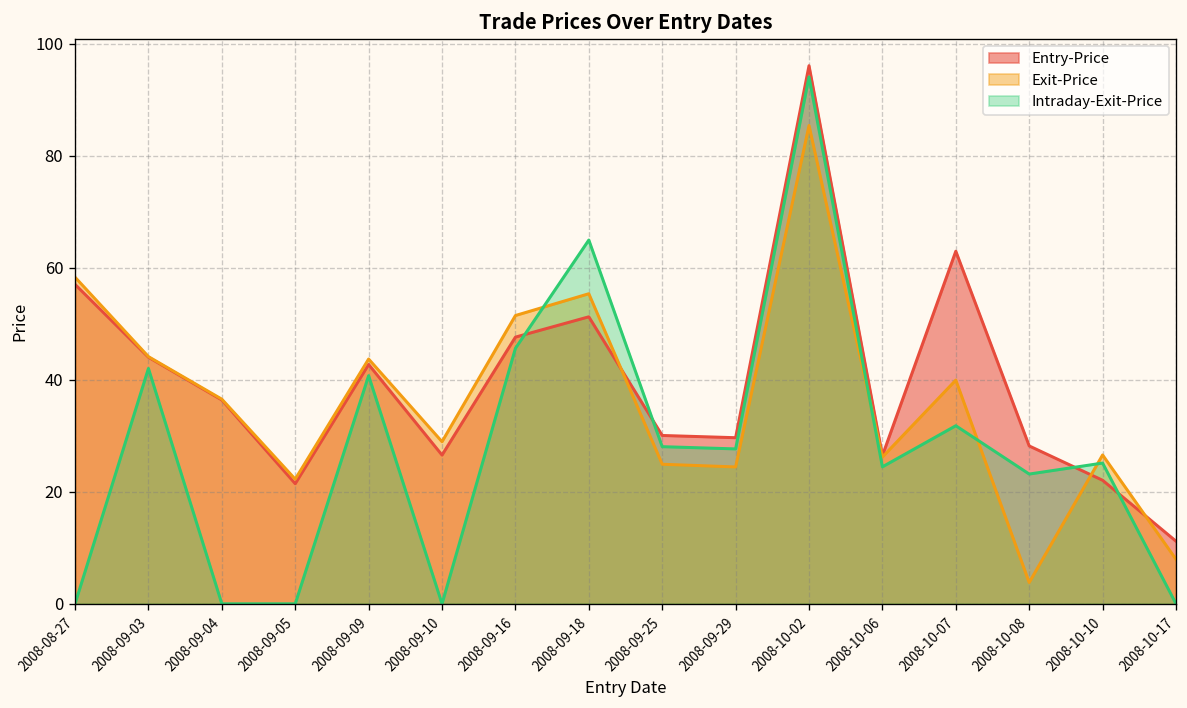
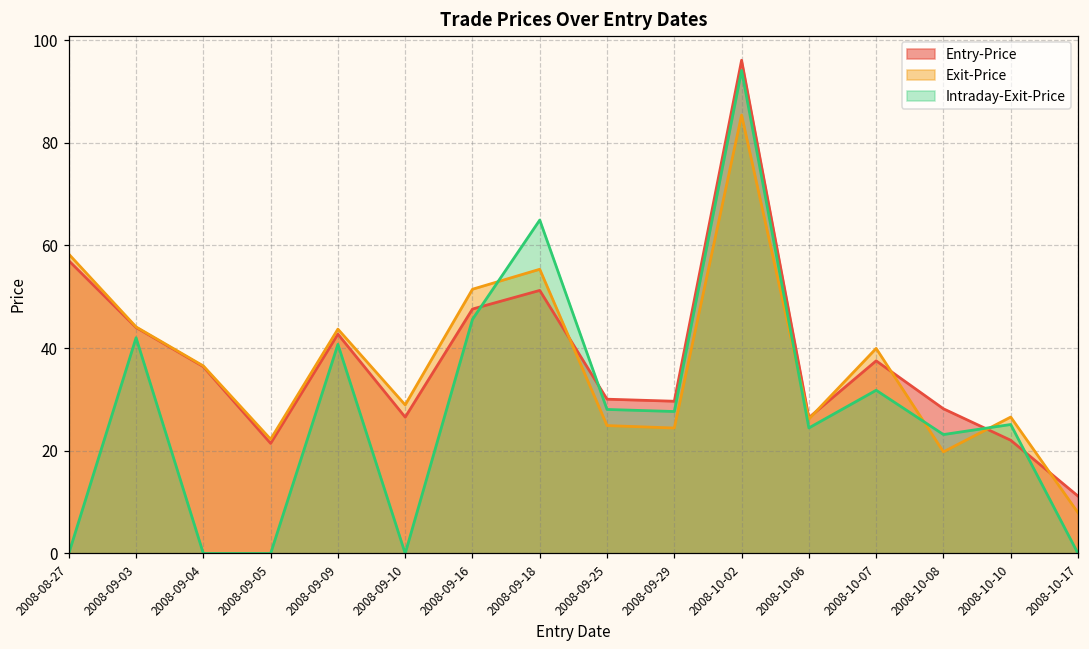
  {
    "Entry-Price": {
      "2008-08-27": 57,
      "2008-09-05": 21,
      "2008-09-09": 43,
      "2008-09-10": 27,
      "2008-09-16": 48,
      "2008-09-18": 51,
      "2008-09-25": 30,
      "2008-09-29": 30,
      "2008-10-02": 96,
-     "2008-10-07": 63,
+     "2008-10-07": 38,
      "2008-10-08": 28,
      "2008-10-10": 22,
      "2008-10-17": 11
    },
    "Exit-Price": {
      "2008-08-27": 58,
      "2008-09-05": 22,
      "2008-09-09": 44,
      "2008-09-10": 29,
      "2008-09-16": 51,
      "2008-09-18": 55,
      "2008-09-25": 25,
      "2008-09-29": 24,
      "2008-10-02": 85,
      "2008-10-07": 40,
-     "2008-10-08": 4,
+     "2008-10-08": 20,
      "2008-10-10": 27,
      "2008-10-17": 8
    },
    "Intraday-Exit-Price": {
      "2008-08-27": 0,
      "2008-09-03": 42,
      "2008-09-04": 0,
      "2008-09-05": 0,
      "2008-09-09": 41,
      "2008-09-10": 0,
      "2008-09-16": 46,
      "2008-09-18": 65,
      "2008-09-25": 28,
      "2008-09-29": 28,
      "2008-10-02": 94,
      "2008-10-06": 24,
      "2008-10-07": 32,
      "2008-10-08": 23,
      "2008-10-10": 25,
      "2008-10-17": 0
    }
  }
